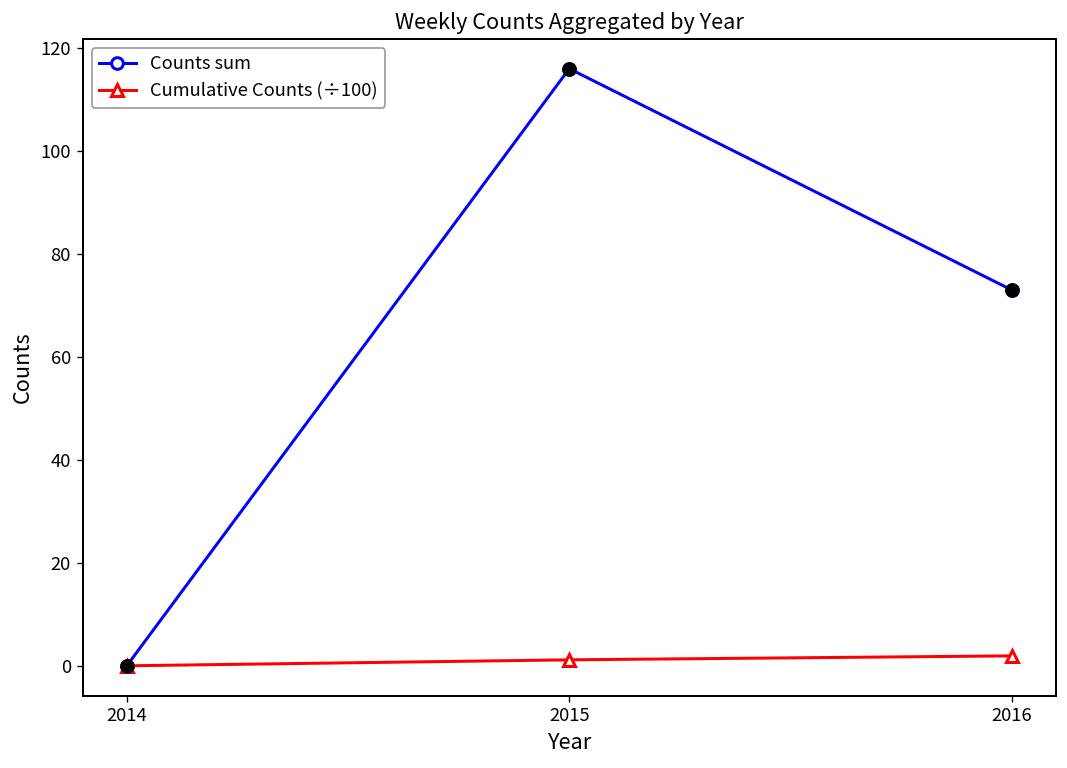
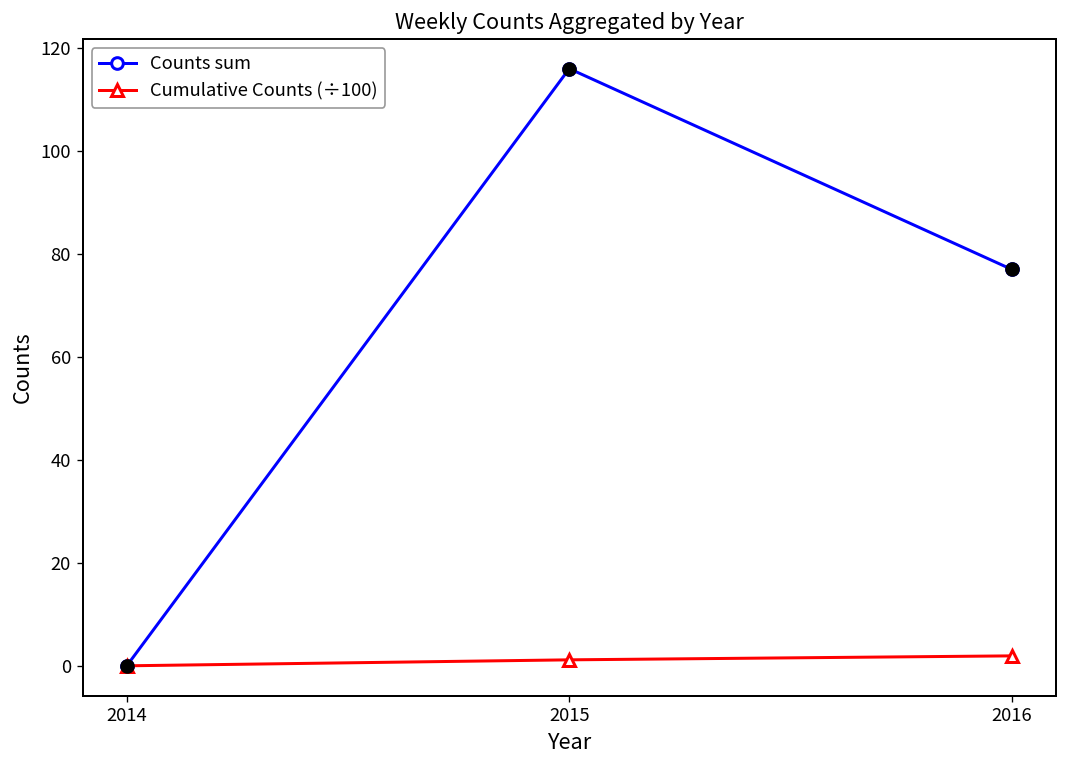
  {
    "Counts sum": {
      "2015": 116,
-     "2016": 73
+     "2016": 77
    },
    "Cumulative Counts (÷100)": {
      "2015": 1,
      "2016": 2
    }
  }
